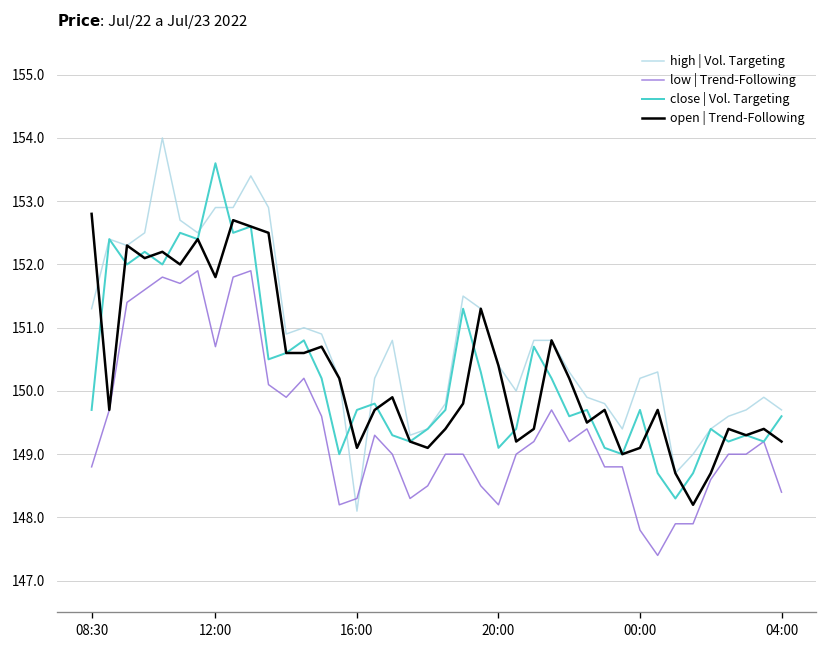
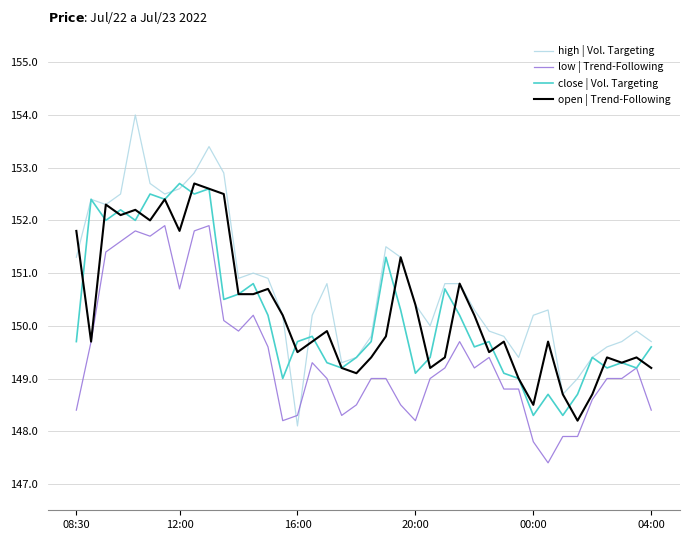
  {
    "high | Vol. Targeting": {
      "08:30": 151.3,
-     "12:00": 152.9,
+     "12:00": 152.6,
      "16:00": 148.1,
      "00:00": 150.2,
      "04:00": 149.7
    },
    "low | Trend-Following": {
-     "08:30": 148.8,
+     "08:30": 148.4,
      "12:00": 150.7,
      "16:00": 148.3,
      "20:00": 148.2,
      "00:00": 147.8,
      "04:00": 148.4
    },
    "close | Vol. Targeting": {
      "08:30": 149.7,
-     "12:00": 153.6,
+     "12:00": 152.7,
      "16:00": 149.7,
      "20:00": 149.1,
-     "00:00": 149.7,
+     "00:00": 148.3,
      "04:00": 149.6
    },
    "open | Trend-Following": {
-     "08:30": 152.8,
+     "08:30": 151.8,
      "12:00": 151.8,
-     "16:00": 149.1,
-     "00:00": 149.1,
+     "16:00": 149.5,
+     "00:00": 148.5,
      "04:00": 149.2
    }
  }
